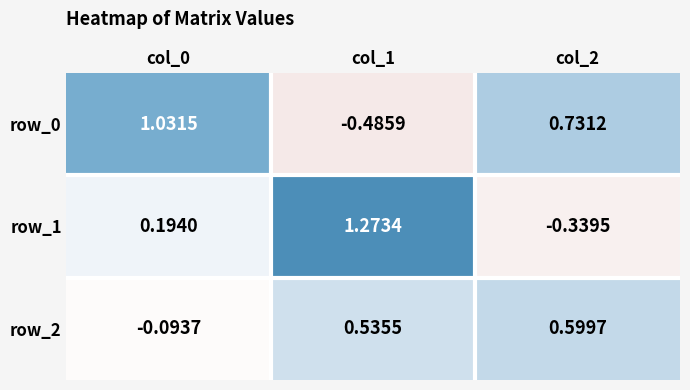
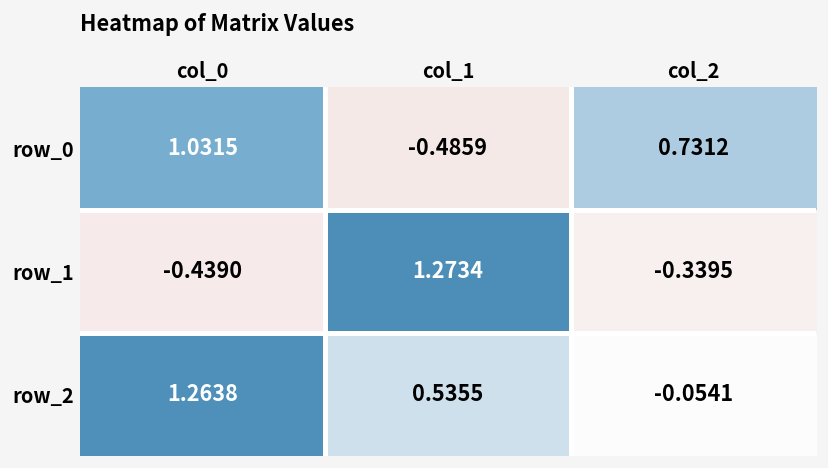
  {
    "row_0": {
      "col_0": 1.0315,
      "col_1": -0.4859,
      "col_2": 0.7312
    },
    "row_1": {
-     "col_0": 0.1940,
+     "col_0": -0.4390,
      "col_1": 1.2734,
      "col_2": -0.3395
    },
    "row_2": {
-     "col_0": -0.0937,
+     "col_0": 1.2638,
      "col_1": 0.5355,
-     "col_2": 0.5997
+     "col_2": -0.0541
    }
  }
